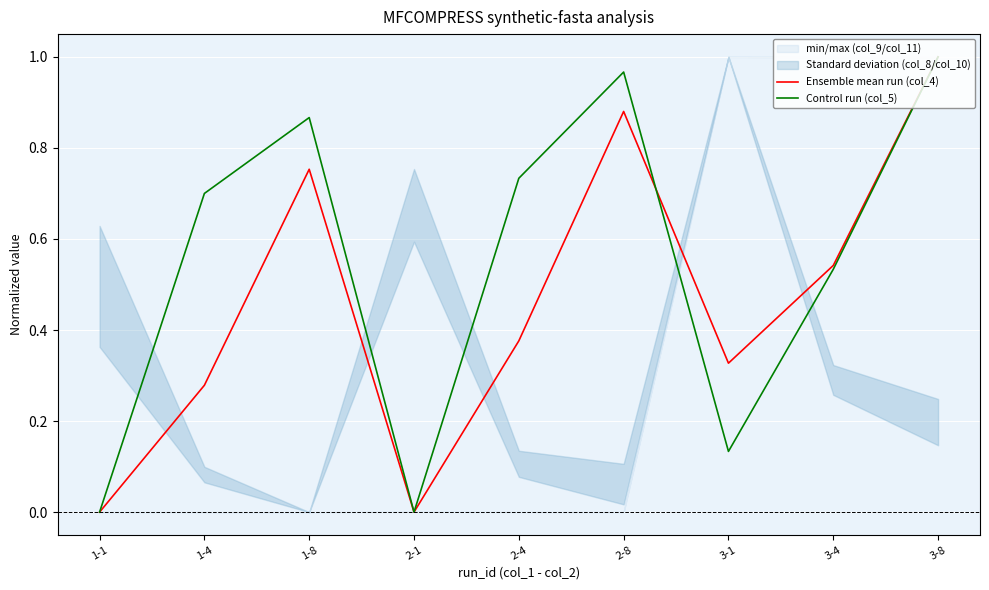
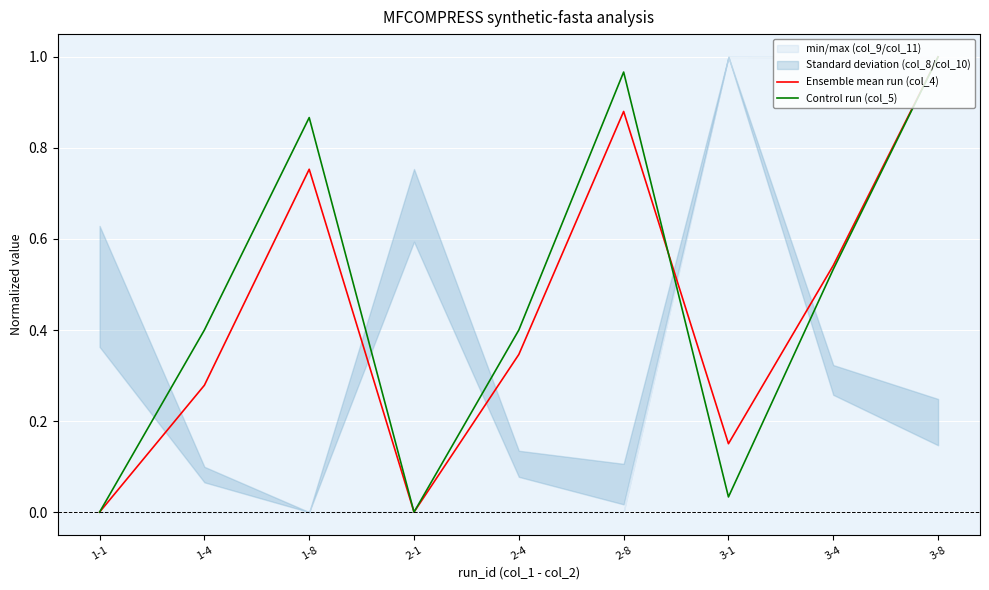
  {
    "Ensemble mean run (col_4)": {
      "1-4": 0.28,
      "1-8": 0.75,
-     "2-4": 0.38,
+     "2-4": 0.35,
      "2-8": 0.88,
-     "3-1": 0.33,
+     "3-1": 0.15,
      "3-4": 0.54
    },
    "Control run (col_5)": {
-     "1-4": 0.70,
+     "1-4": 0.40,
      "1-8": 0.87,
-     "2-4": 0.73,
+     "2-4": 0.40,
      "2-8": 0.97,
-     "3-1": 0.13,
+     "3-1": 0.03,
      "3-4": 0.53
    }
  }
